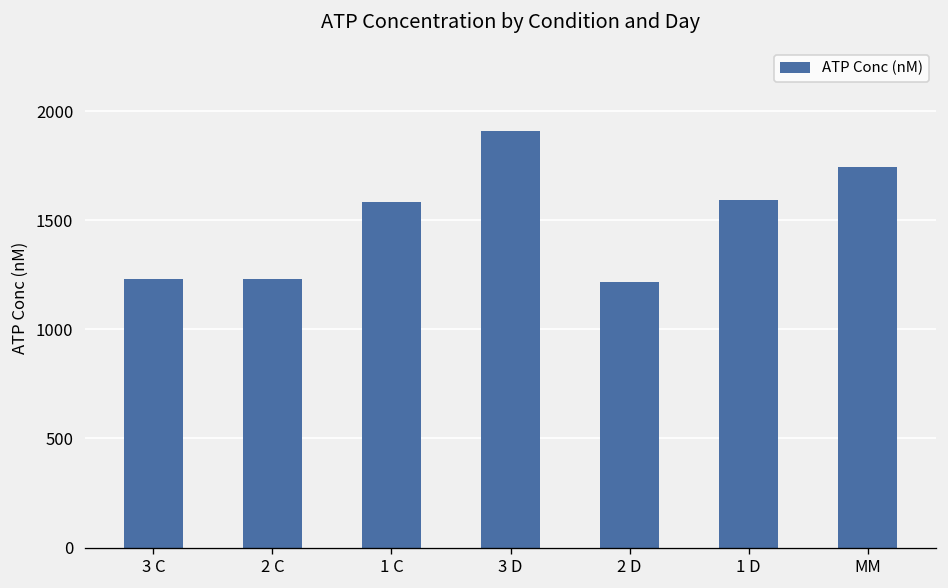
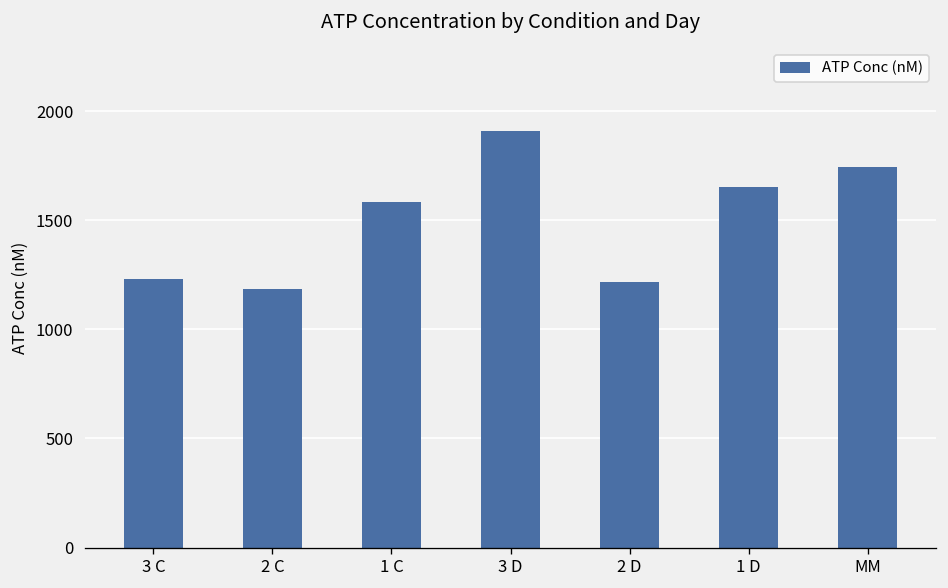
  {
    "3 C": 1230,
-   "2 C": 1230,
+   "2 C": 1190,
    "1 C": 1580,
    "3 D": 1910,
    "2 D": 1220,
-   "1 D": 1600,
+   "1 D": 1650,
    "MM": 1740
  }
